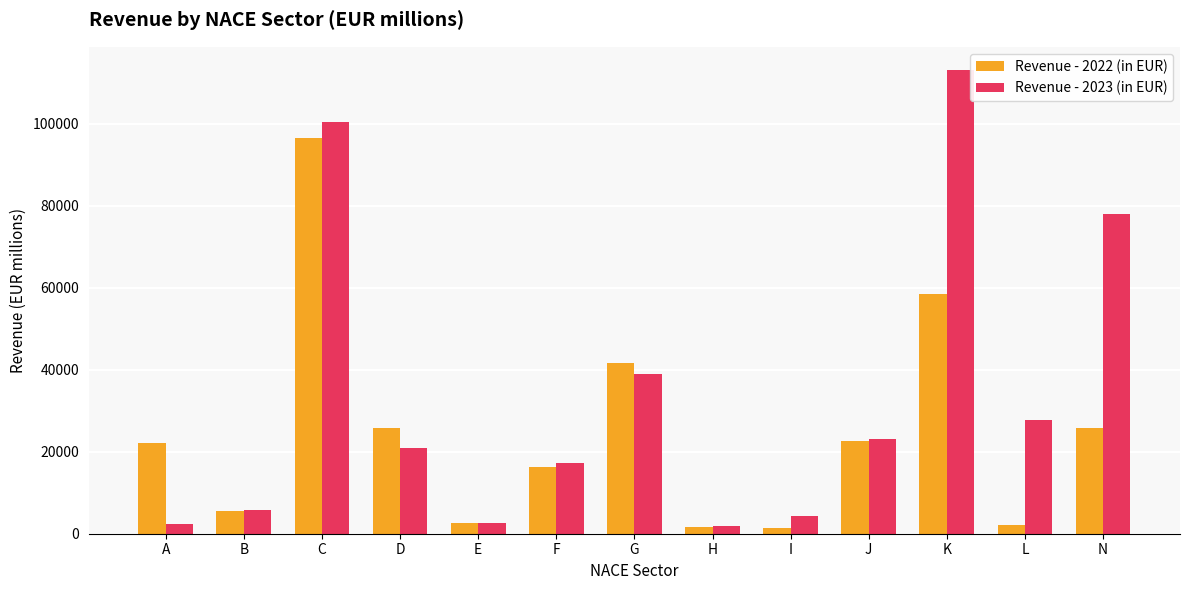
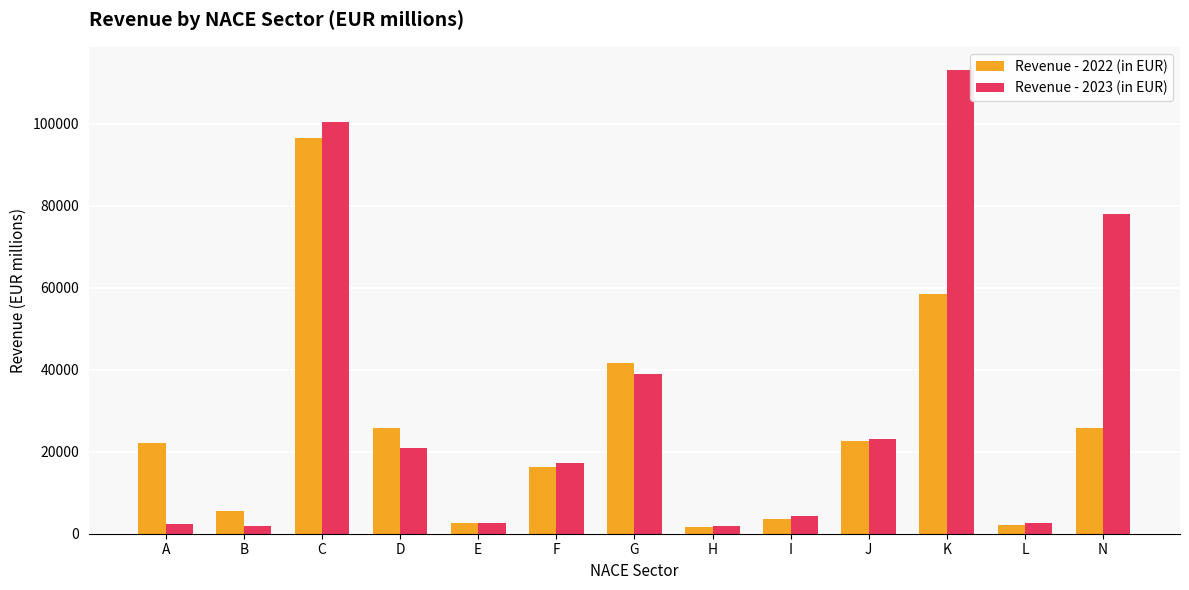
  {
    "Revenue - 2022 (in EUR)": {
      "A": 22000,
      "B": 6000,
      "C": 96000,
      "D": 26000,
      "E": 3000,
      "F": 16000,
      "G": 42000,
      "H": 2000,
-     "I": 1000,
+     "I": 4000,
      "J": 23000,
      "K": 58000,
      "L": 2000,
      "N": 26000
    },
    "Revenue - 2023 (in EUR)": {
      "A": 2000,
-     "B": 6000,
+     "B": 2000,
      "C": 100000,
      "D": 21000,
      "E": 3000,
      "F": 17000,
      "G": 39000,
      "H": 2000,
      "I": 4000,
      "J": 23000,
      "K": 113000,
-     "L": 28000,
+     "L": 2000,
      "N": 78000
    }
  }
